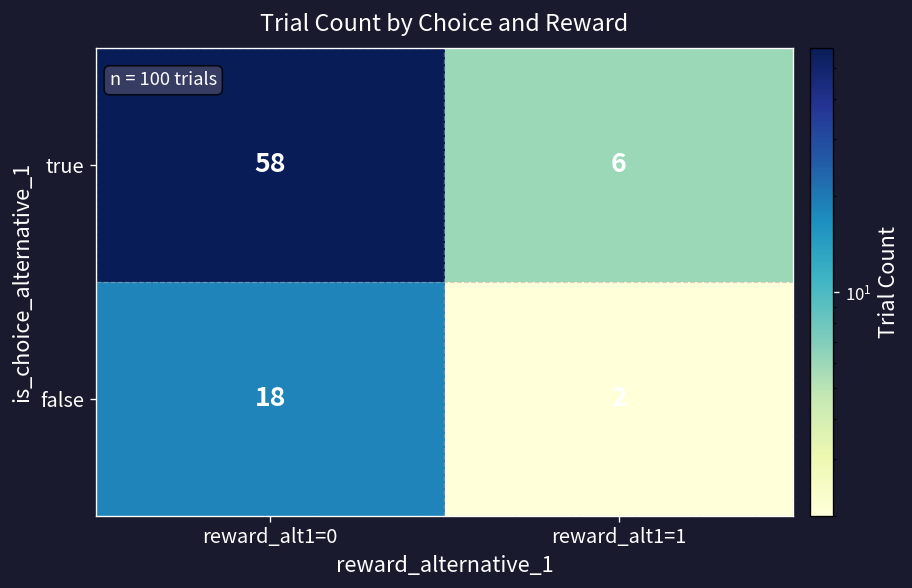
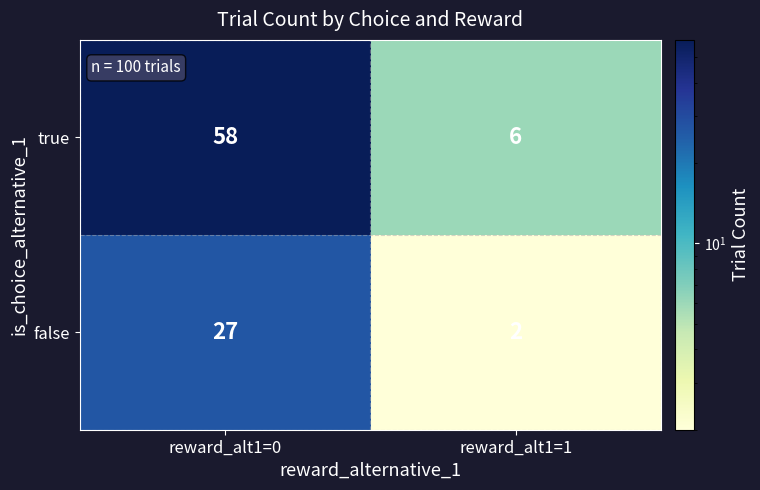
  {
    "true": {
      "reward_alt1=0": 58,
      "reward_alt1=1": 6
    },
    "false": {
-     "reward_alt1=0": 18
+     "reward_alt1=0": 27
    }
  }
